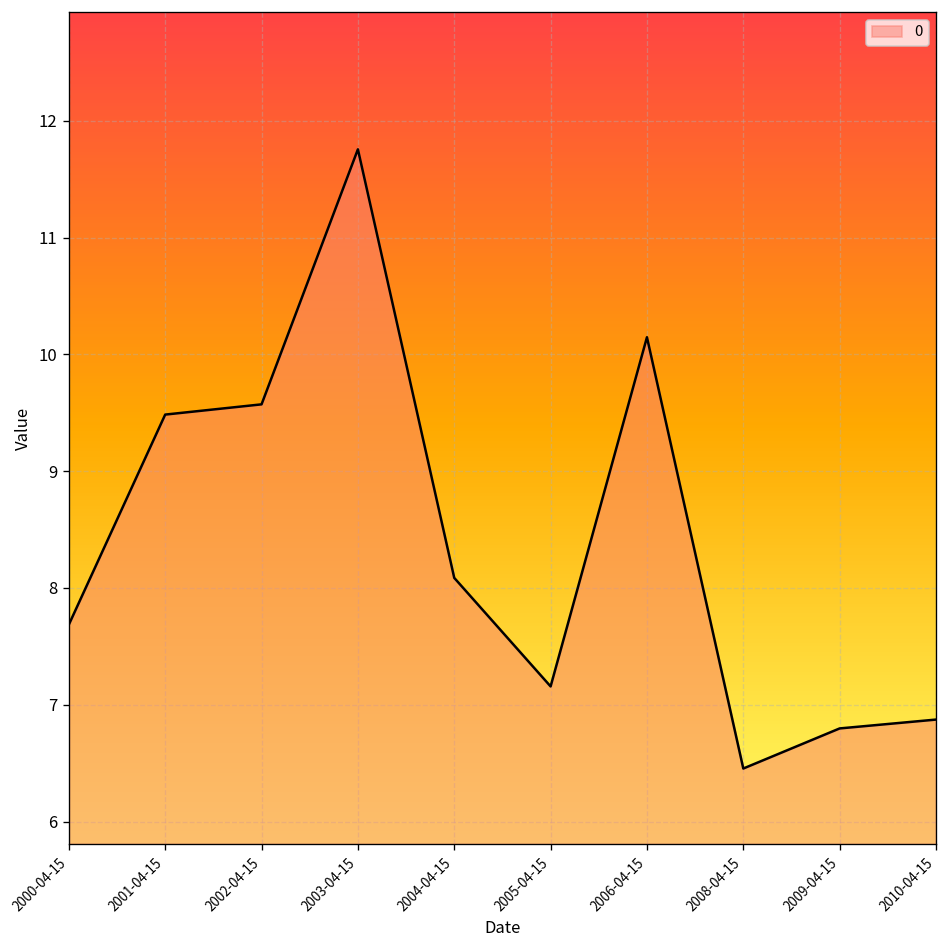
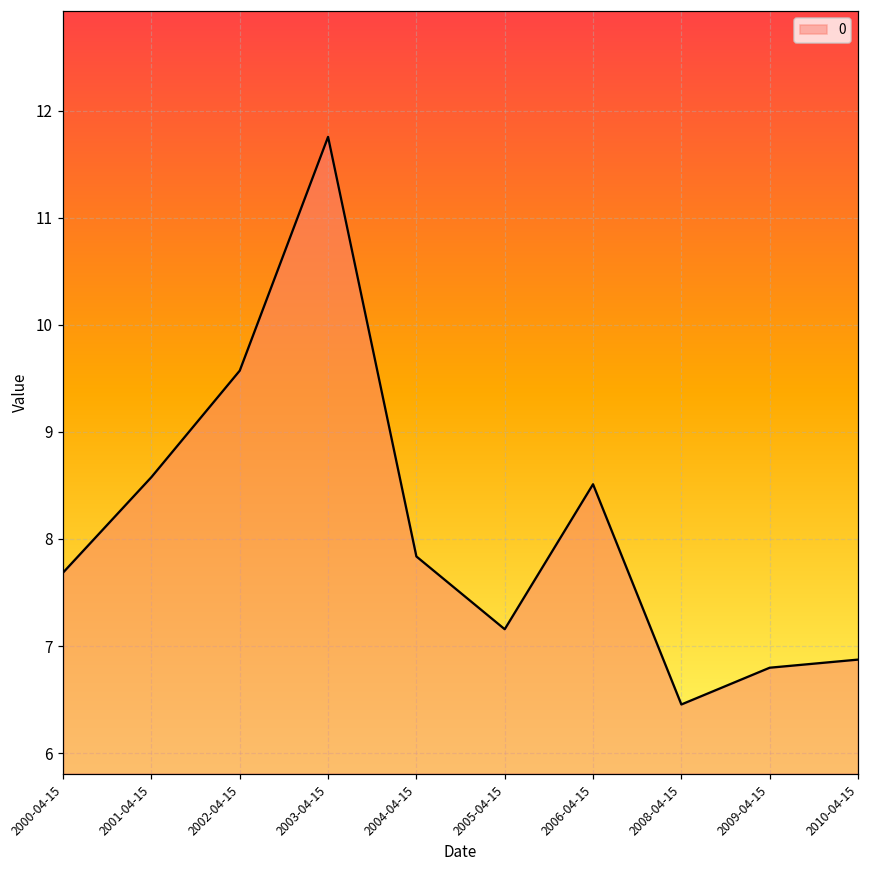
  {
    "2000-04-15": 7.7,
-   "2001-04-15": 9.5,
+   "2001-04-15": 8.6,
    "2002-04-15": 9.6,
    "2003-04-15": 11.8,
-   "2004-04-15": 8.1,
+   "2004-04-15": 7.8,
    "2005-04-15": 7.2,
-   "2006-04-15": 10.1,
+   "2006-04-15": 8.5,
    "2008-04-15": 6.5,
    "2009-04-15": 6.8,
    "2010-04-15": 6.9
  }
